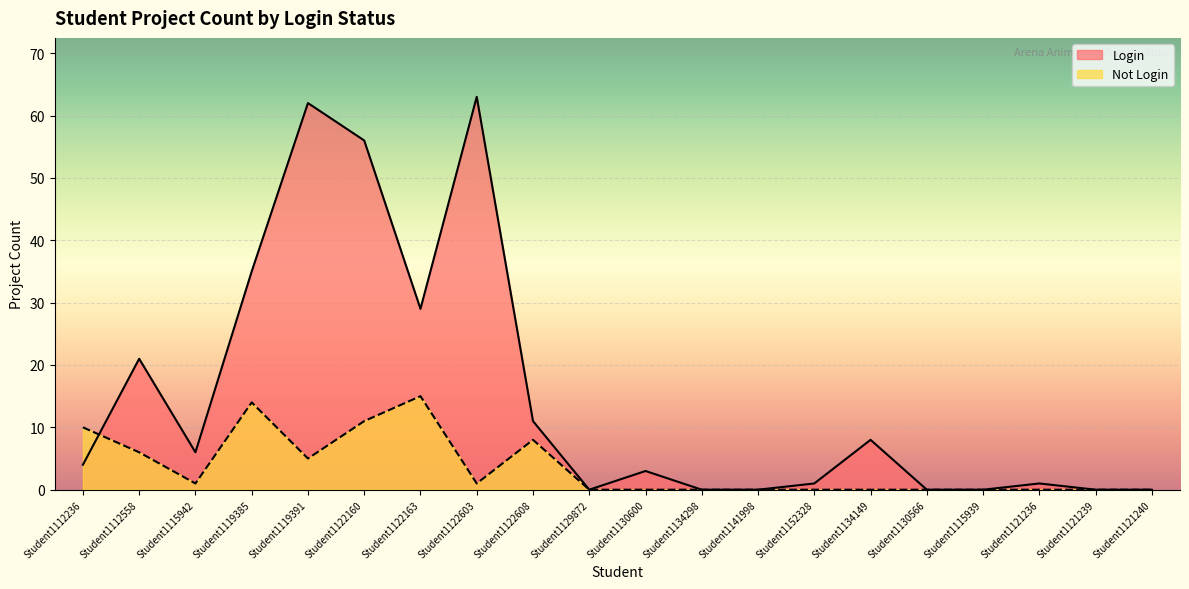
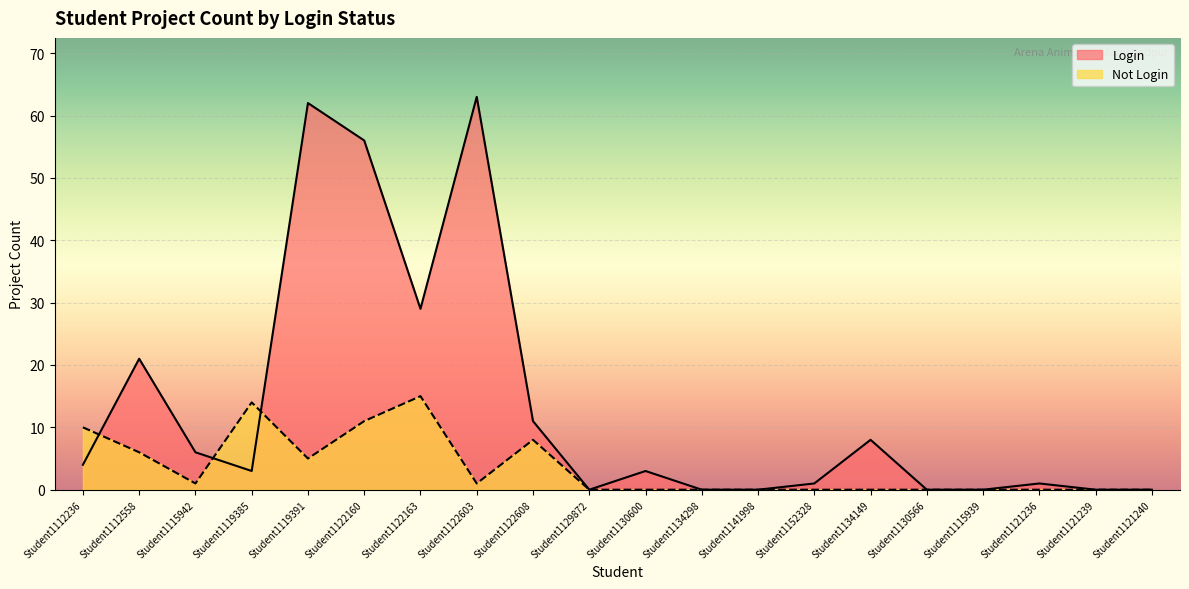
  {
    "Login": {
      "Student1112236": 4,
      "Student1112558": 21,
      "Student1115942": 6,
-     "Student1119385": 35,
+     "Student1119385": 3,
      "Student1119391": 62,
      "Student1122160": 56,
      "Student1122163": 29,
      "Student1122603": 63,
      "Student1122608": 11,
      "Student1130600": 3,
      "Student1152328": 1,
      "Student1134149": 8,
      "Student1121236": 1
    },
    "Not Login": {
      "Student1112236": 10,
      "Student1112558": 6,
      "Student1115942": 1,
      "Student1119385": 14,
      "Student1119391": 5,
      "Student1122160": 11,
      "Student1122163": 15,
      "Student1122603": 1,
      "Student1122608": 8,
      "Student1130600": 0,
      "Student1152328": 0,
      "Student1134149": 0,
      "Student1121236": 0
    }
  }
